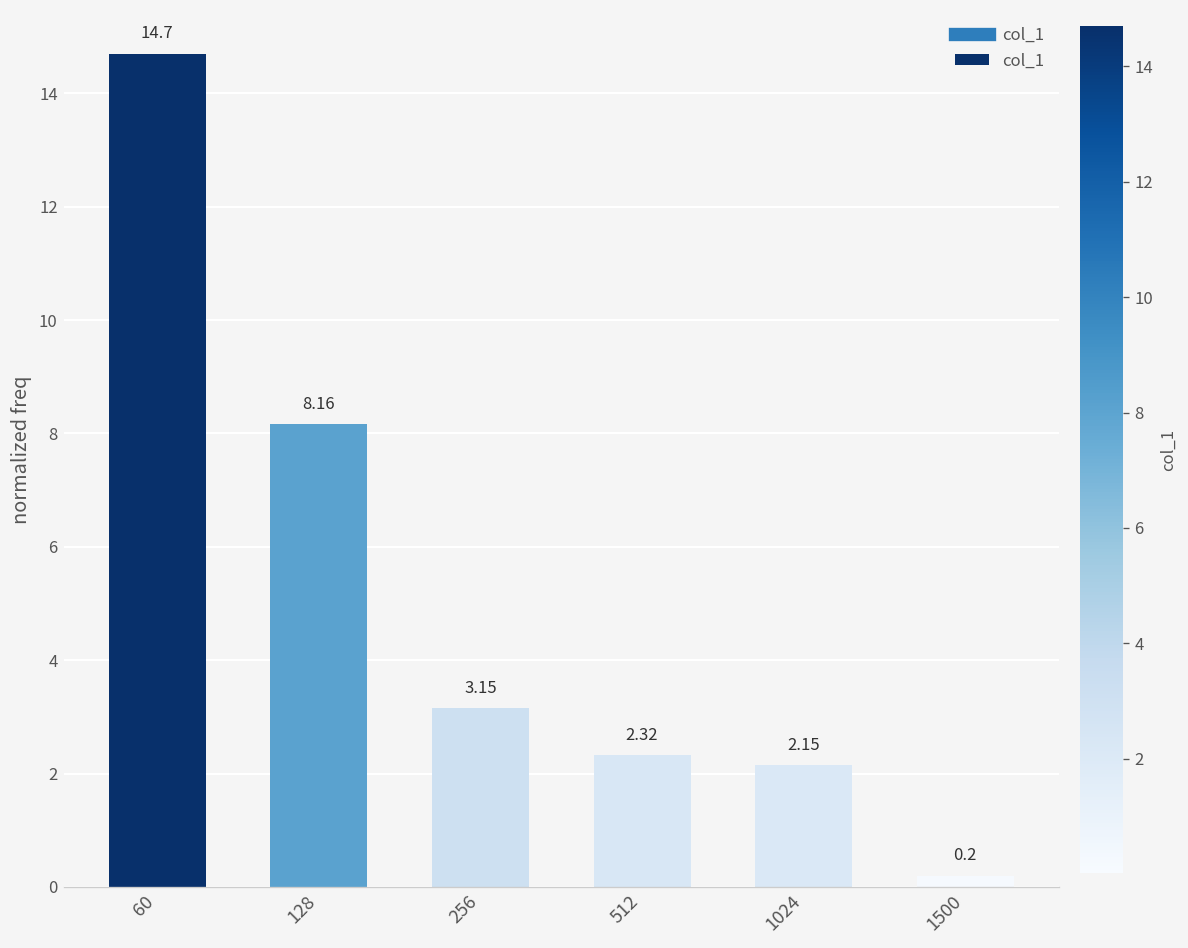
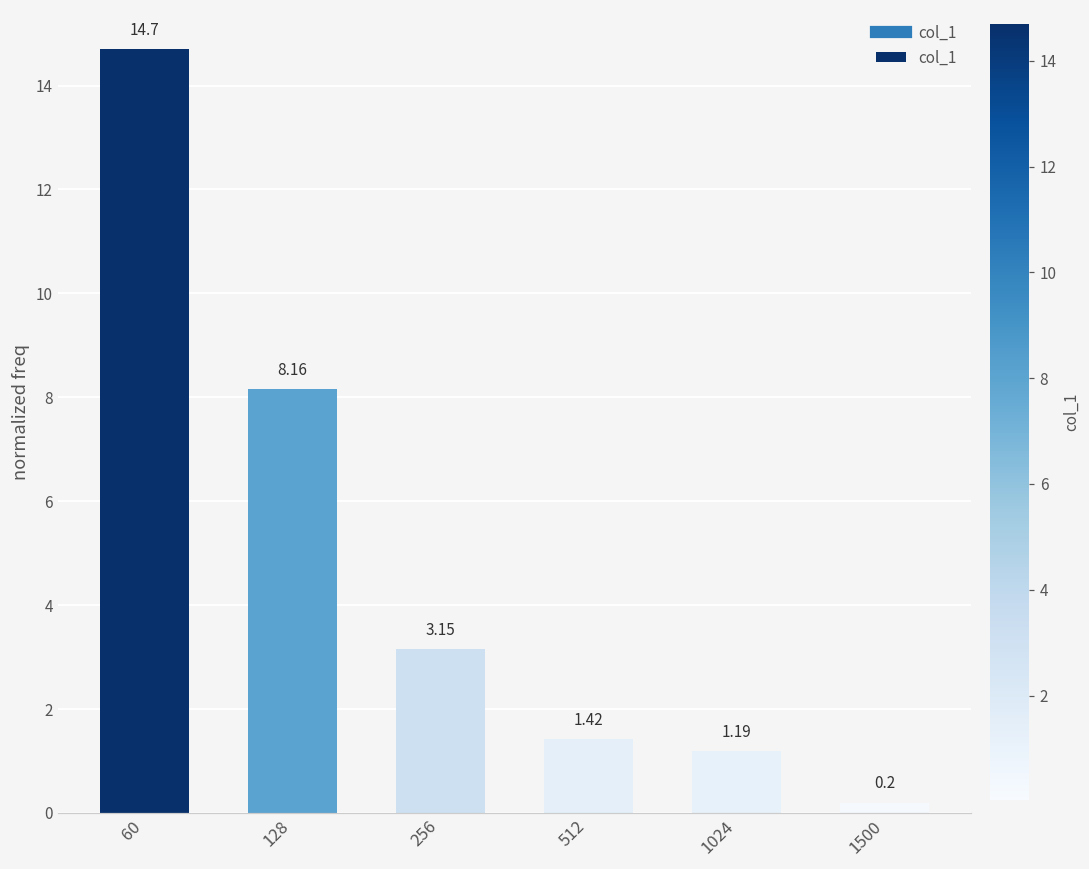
  {
    "60": 14.7,
    "128": 8.16,
    "256": 3.15,
-   "512": 2.32,
-   "1024": 2.15,
+   "512": 1.42,
+   "1024": 1.19,
    "1500": 0.2
  }
